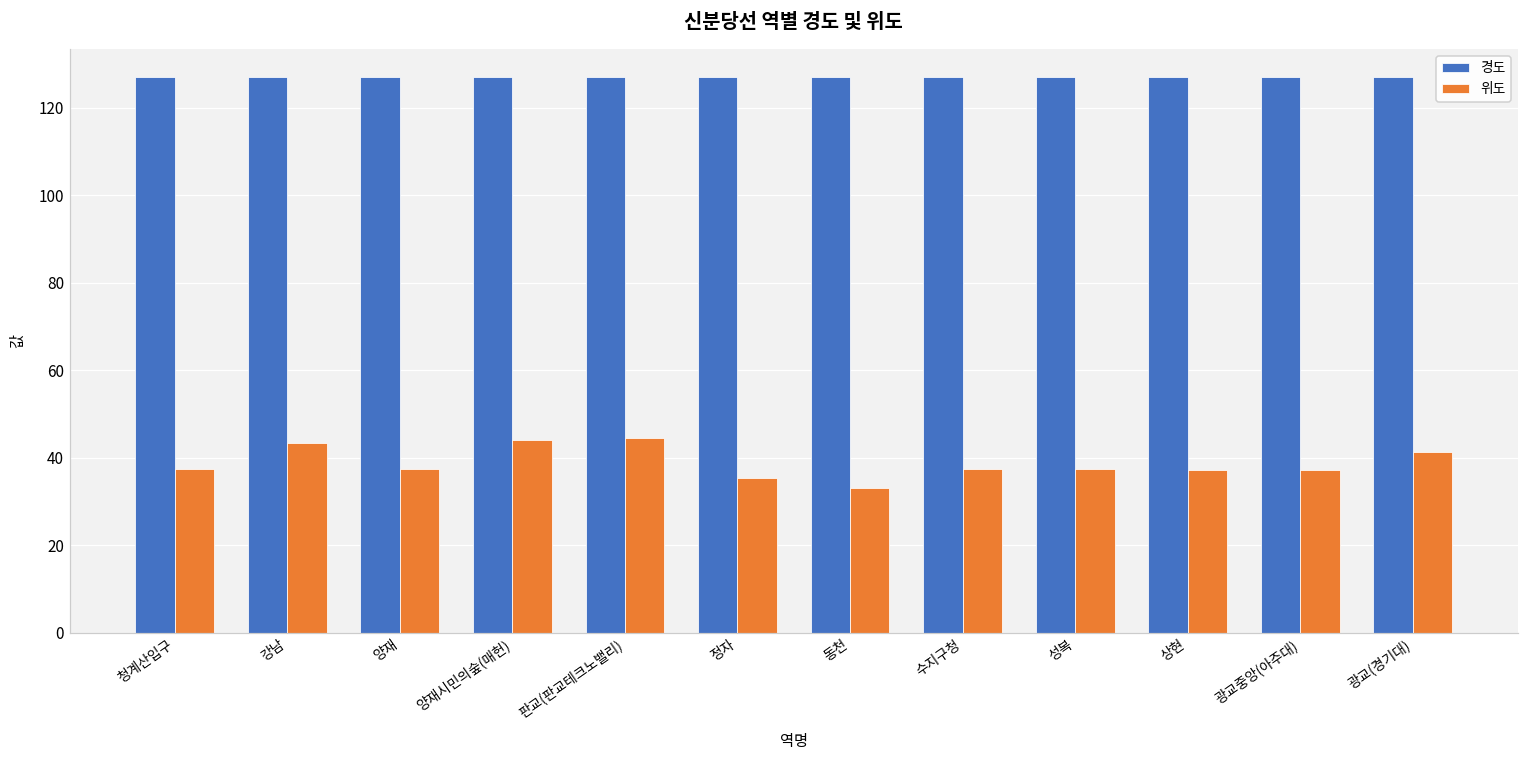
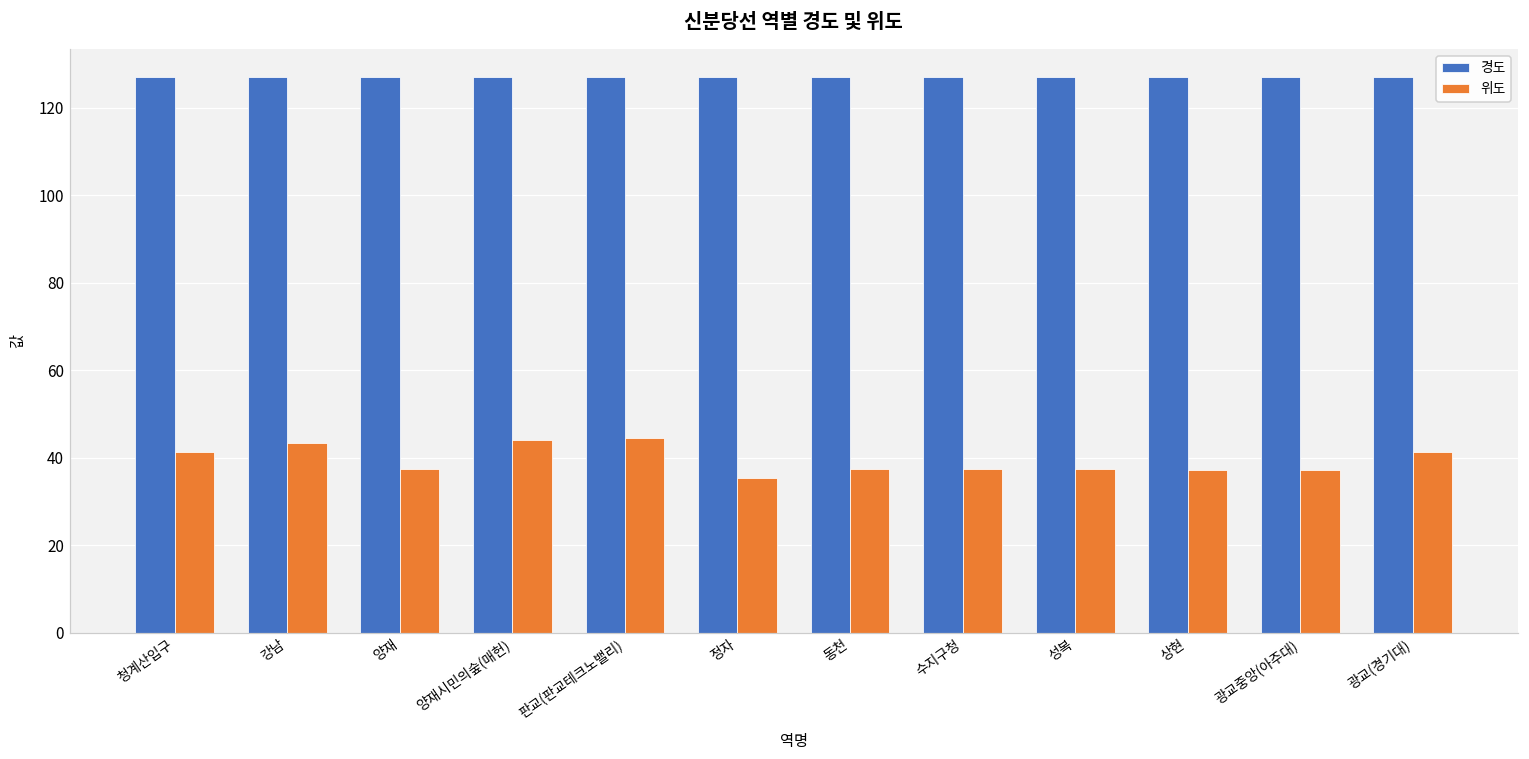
  {
    "경도": {
      "청계산입구": 127,
      "강남": 127,
      "양재": 127,
      "양재시민의숲(매헌)": 127,
      "판교(판교테크노밸리)": 127,
      "정자": 127,
      "동천": 127,
      "수지구청": 127,
      "성복": 127,
      "상현": 127,
      "광교중앙(아주대)": 127,
      "광교(경기대)": 127
    },
    "위도": {
-     "청계산입구": 37,
+     "청계산입구": 41,
      "강남": 43,
      "양재": 37,
      "양재시민의숲(매헌)": 44,
      "판교(판교테크노밸리)": 45,
      "정자": 35,
-     "동천": 33,
+     "동천": 37,
      "수지구청": 37,
      "성복": 37,
      "상현": 37,
      "광교중앙(아주대)": 37,
      "광교(경기대)": 41
    }
  }
